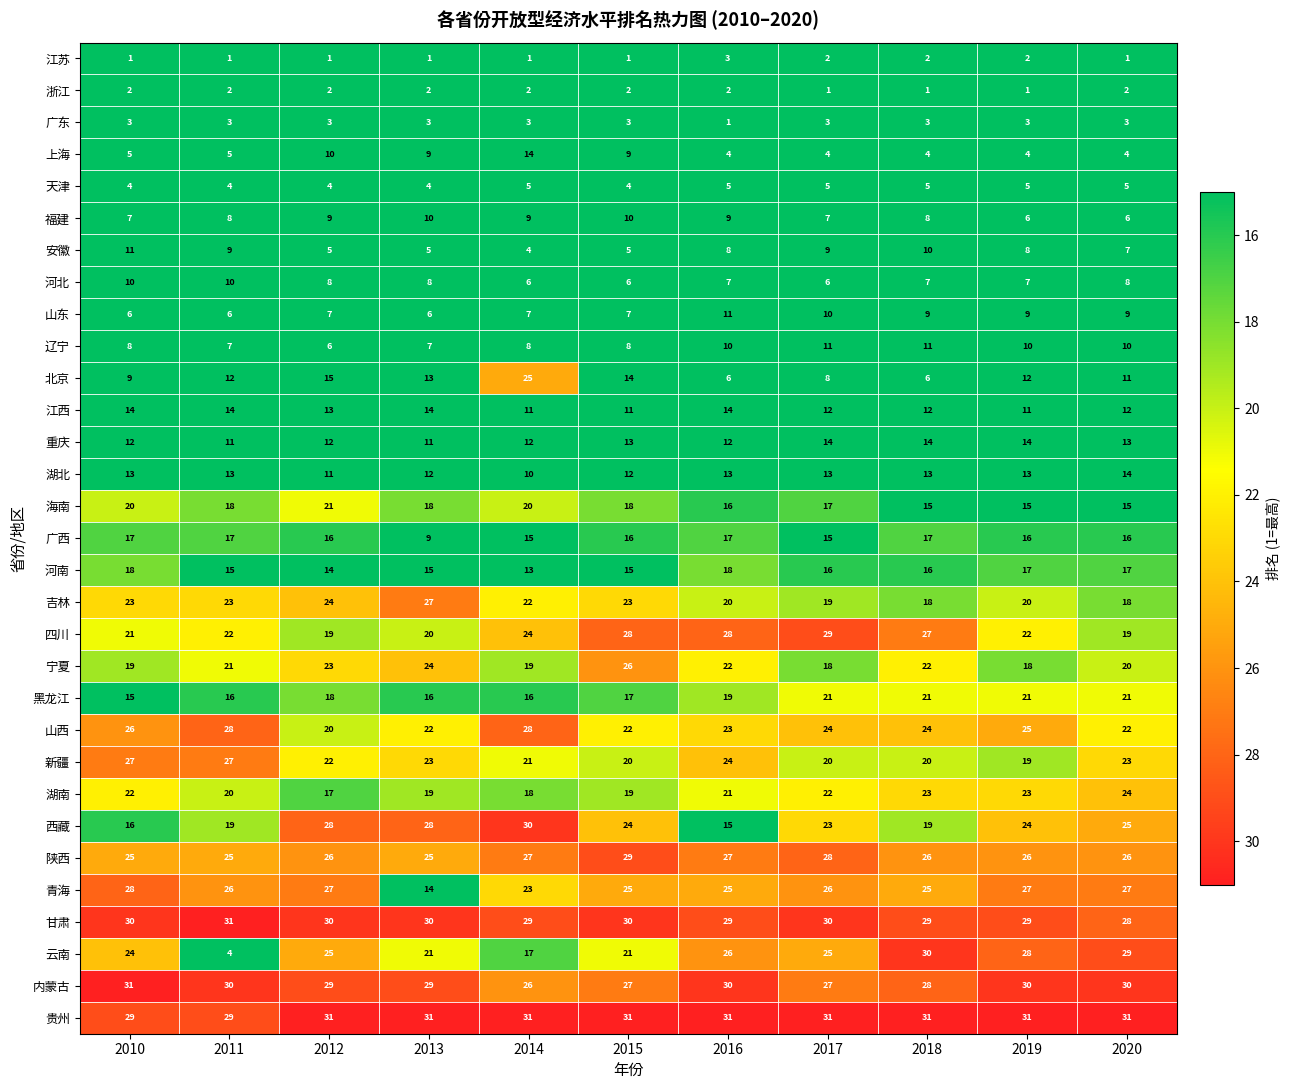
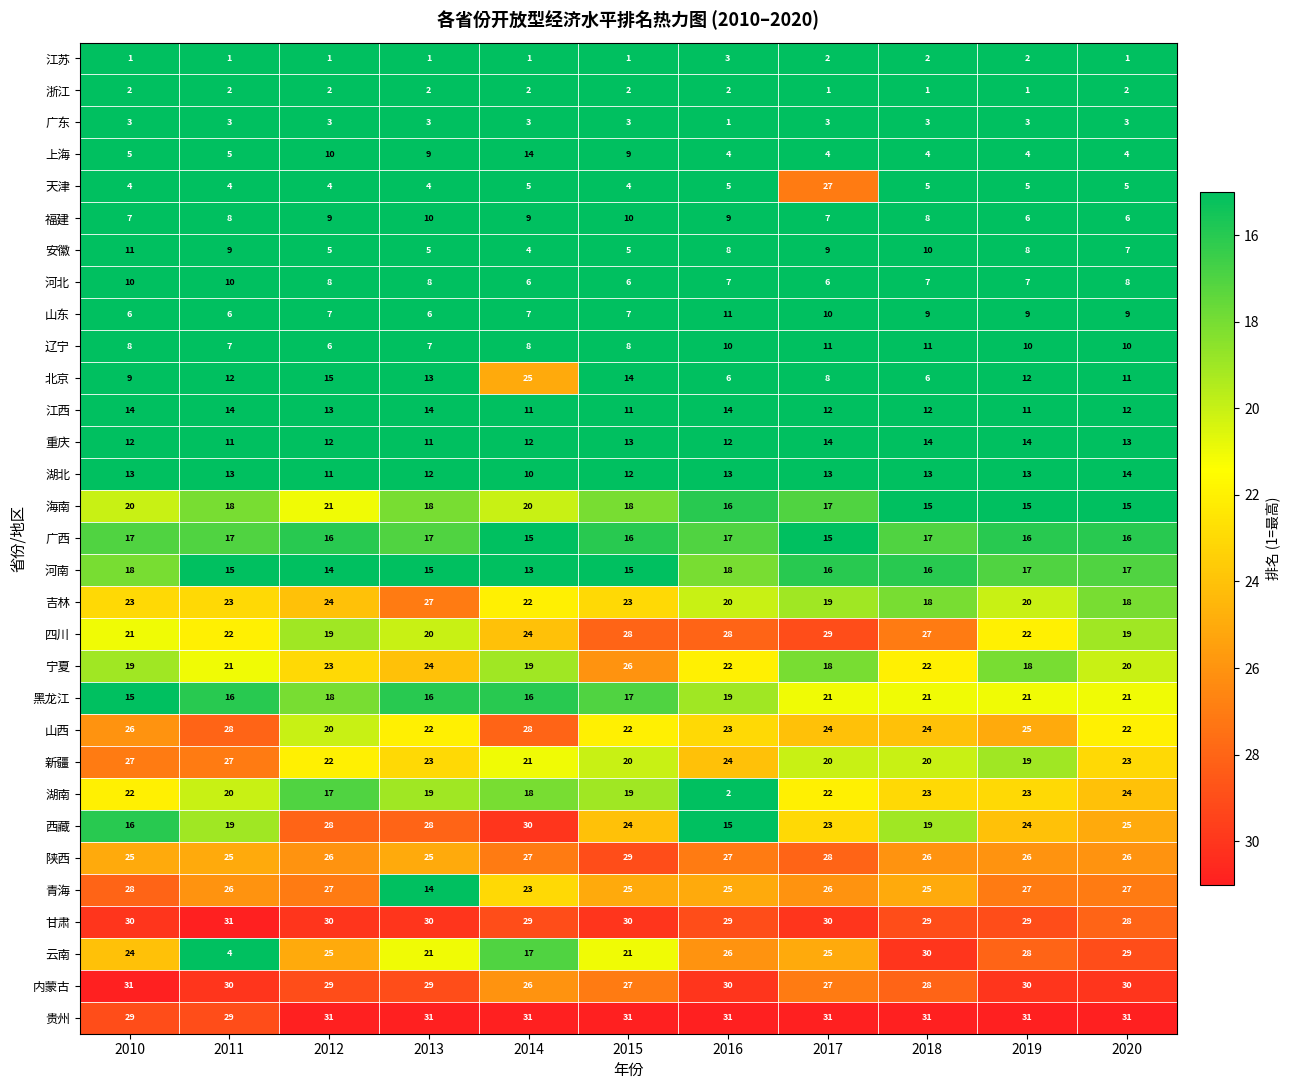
  {
    "天津": {
      "2010": 4,
      "2011": 4,
      "2012": 4,
      "2013": 4,
      "2014": 5,
      "2015": 4,
      "2016": 5,
-     "2017": 5,
+     "2017": 27,
      "2018": 5,
      "2019": 5,
      "2020": 5
    },
    "广西": {
      "2010": 17,
      "2011": 17,
      "2012": 16,
-     "2013": 9,
+     "2013": 17,
      "2014": 15,
      "2015": 16,
      "2016": 17,
      "2017": 15,
      "2018": 17,
      "2019": 16,
      "2020": 16
    },
    "湖南": {
      "2010": 22,
      "2011": 20,
      "2012": 17,
      "2013": 19,
      "2014": 18,
      "2015": 19,
-     "2016": 21,
+     "2016": 2,
      "2017": 22,
      "2018": 23,
      "2019": 23,
      "2020": 24
    }
  }
